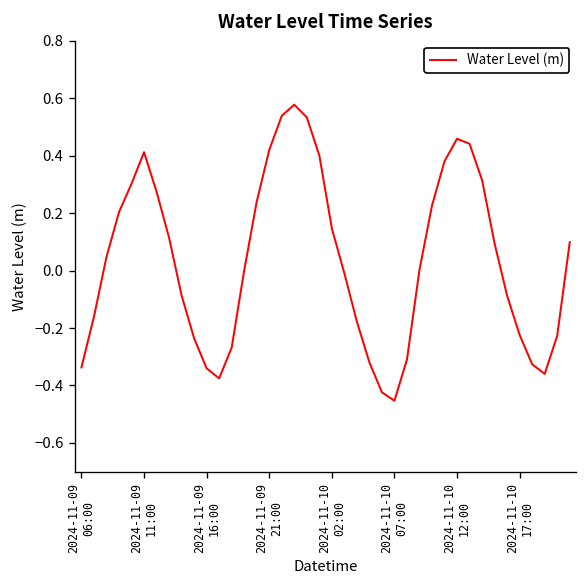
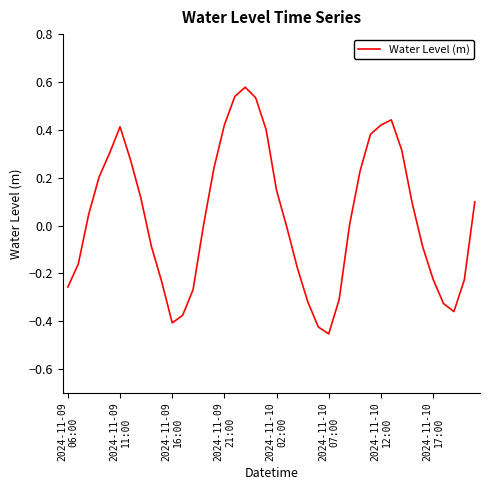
  {
-   "2024-11-09 06:00": -0.34,
+   "2024-11-09 06:00": -0.26,
    "2024-11-09 11:00": 0.41,
-   "2024-11-09 16:00": -0.34,
+   "2024-11-09 16:00": -0.41,
    "2024-11-09 21:00": 0.42,
    "2024-11-10 02:00": 0.15,
    "2024-11-10 07:00": -0.45,
-   "2024-11-10 12:00": 0.46,
+   "2024-11-10 12:00": 0.42,
    "2024-11-10 17:00": -0.22
  }
